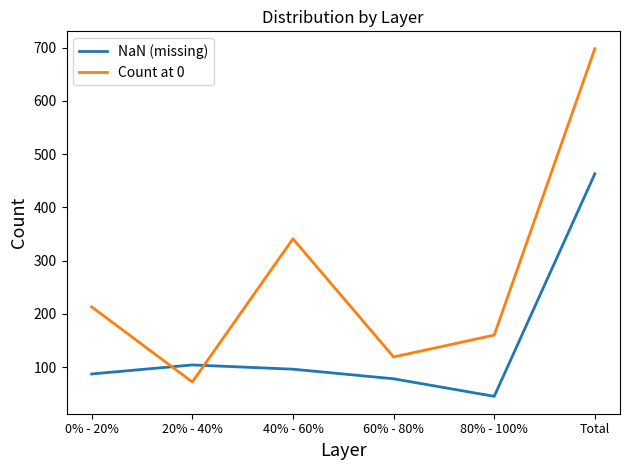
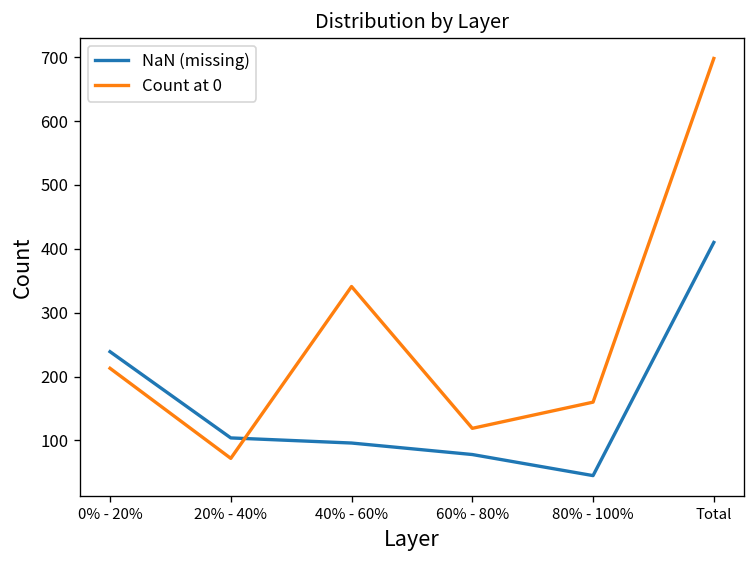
  {
    "NaN (missing)": {
-     "0% - 20%": 90,
+     "0% - 20%": 240,
      "20% - 40%": 100,
      "40% - 60%": 100,
      "60% - 80%": 80,
      "80% - 100%": 50,
-     "Total": 460
+     "Total": 410
    },
    "Count at 0": {
      "0% - 20%": 210,
      "20% - 40%": 70,
      "40% - 60%": 340,
      "60% - 80%": 120,
      "80% - 100%": 160,
      "Total": 700
    }
  }
